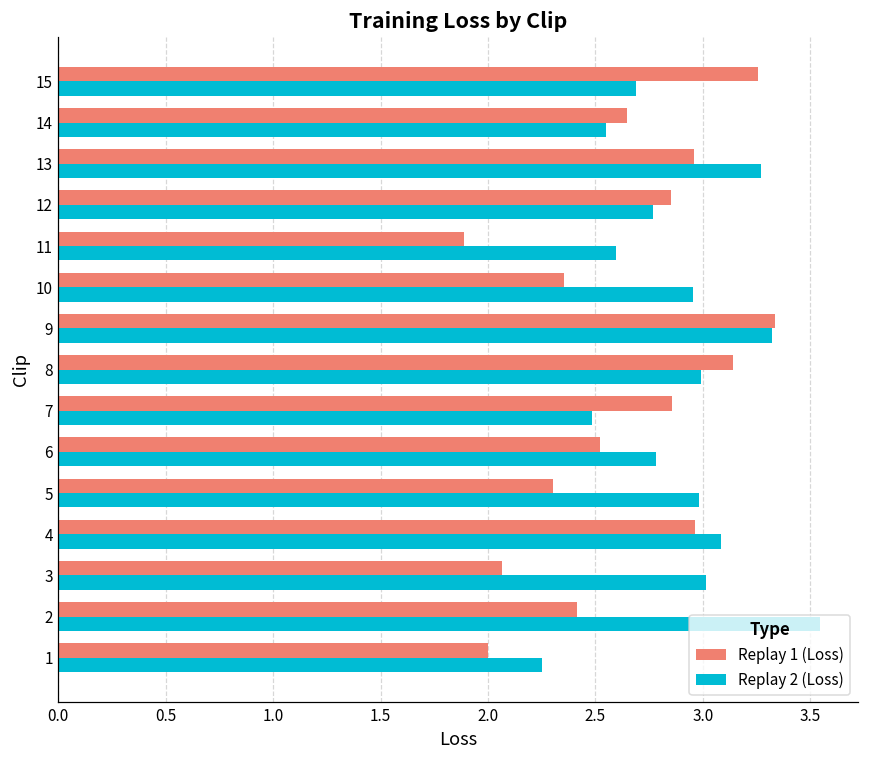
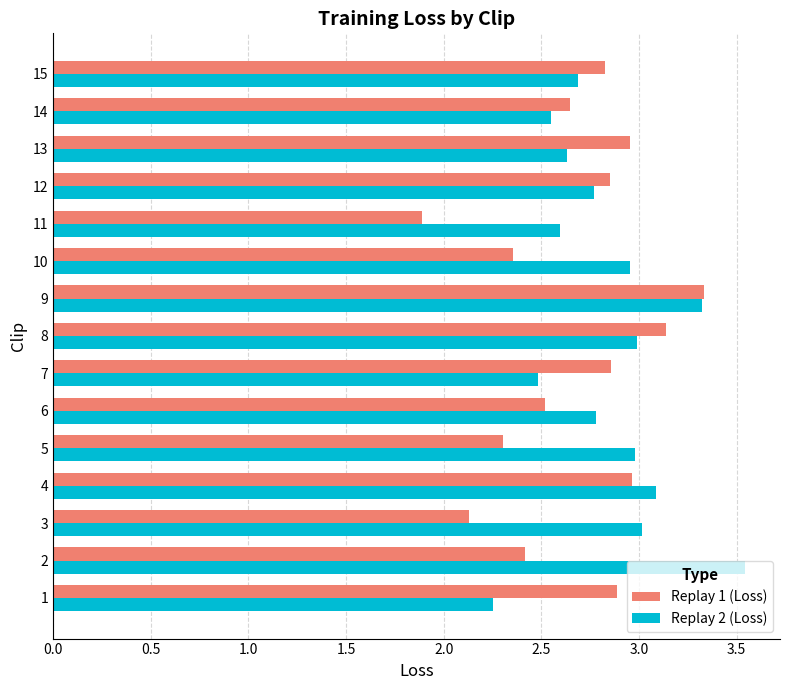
  {
    "Replay 1 (Loss)": {
-     "15": 3.26,
+     "15": 2.82,
      "14": 2.65,
      "13": 2.96,
      "12": 2.85,
      "11": 1.89,
      "10": 2.35,
      "9": 3.33,
      "8": 3.14,
      "7": 2.85,
      "6": 2.52,
      "5": 2.30,
      "4": 2.96,
-     "3": 2.07,
+     "3": 2.13,
      "2": 2.42,
-     "1": 2.00
+     "1": 2.89
    },
    "Replay 2 (Loss)": {
      "15": 2.69,
      "14": 2.55,
-     "13": 3.27,
+     "13": 2.63,
      "12": 2.77,
      "11": 2.60,
      "10": 2.95,
      "9": 3.32,
      "8": 2.99,
      "7": 2.48,
      "6": 2.78,
      "5": 2.98,
      "4": 3.09,
      "3": 3.02,
      "1": 2.25
    }
  }
